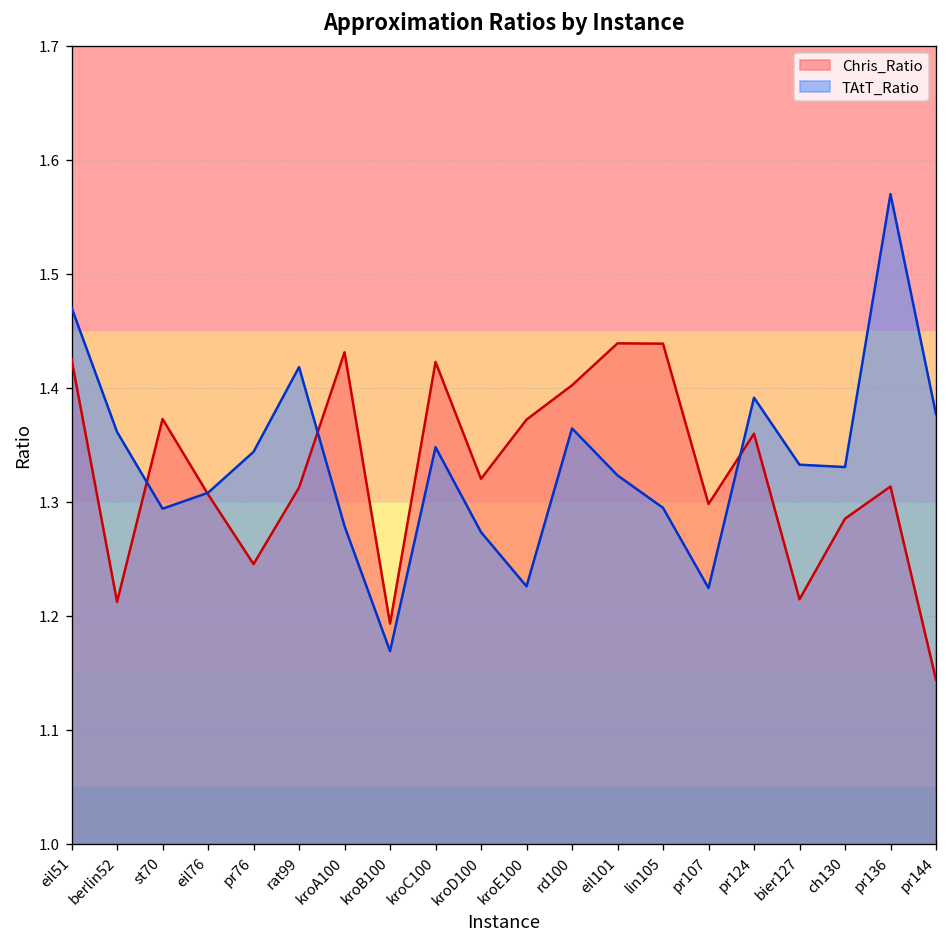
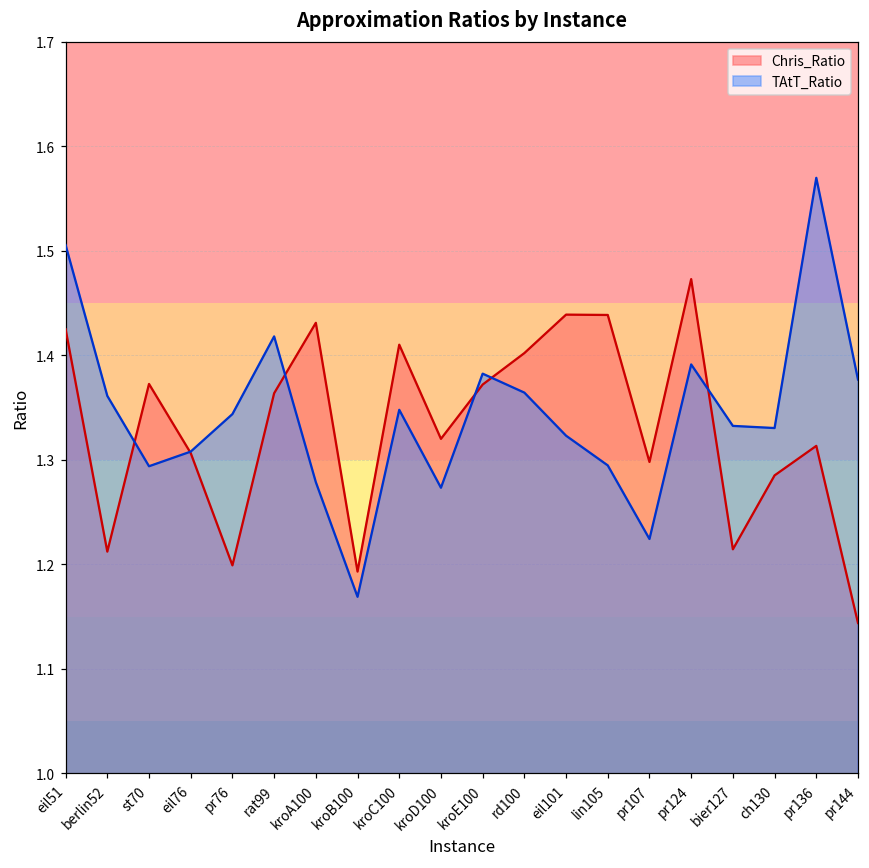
  {
    "Chris_Ratio": {
      "eil51": 1.42,
      "berlin52": 1.21,
      "st70": 1.37,
-     "pr76": 1.25,
-     "rat99": 1.31,
+     "pr76": 1.20,
+     "rat99": 1.36,
      "kroA100": 1.43,
      "kroB100": 1.19,
-     "kroC100": 1.42,
+     "kroC100": 1.41,
      "kroD100": 1.32,
      "kroE100": 1.37,
      "rd100": 1.40,
      "eil101": 1.44,
      "lin105": 1.44,
      "pr107": 1.30,
-     "pr124": 1.36,
+     "pr124": 1.47,
      "bier127": 1.21,
      "ch130": 1.29,
      "pr136": 1.31,
      "pr144": 1.14
    },
    "TAtT_Ratio": {
-     "eil51": 1.47,
+     "eil51": 1.51,
      "berlin52": 1.36,
      "st70": 1.29,
      "pr76": 1.34,
      "rat99": 1.42,
      "kroA100": 1.28,
      "kroB100": 1.17,
      "kroC100": 1.35,
      "kroD100": 1.27,
-     "kroE100": 1.23,
+     "kroE100": 1.38,
      "rd100": 1.36,
      "eil101": 1.32,
      "lin105": 1.29,
      "pr107": 1.22,
      "pr124": 1.39,
      "bier127": 1.33,
      "ch130": 1.33,
      "pr136": 1.57,
      "pr144": 1.38
    }
  }
